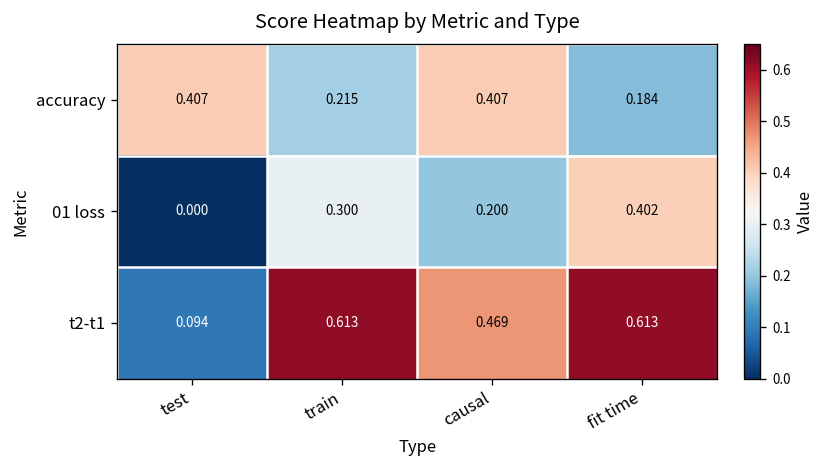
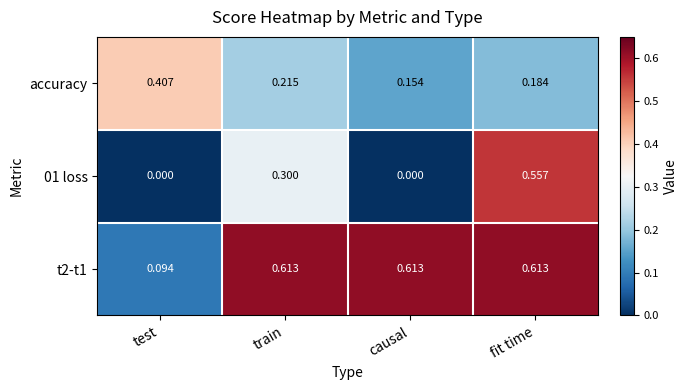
  {
    "accuracy": {
      "test": 0.407,
      "train": 0.215,
-     "causal": 0.407,
+     "causal": 0.154,
      "fit time": 0.184
    },
    "01 loss": {
      "test": 0.000,
      "train": 0.300,
-     "causal": 0.200,
-     "fit time": 0.402
+     "causal": 0.000,
+     "fit time": 0.557
    },
    "t2-t1": {
      "test": 0.094,
      "train": 0.613,
-     "causal": 0.469,
+     "causal": 0.613,
      "fit time": 0.613
    }
  }
